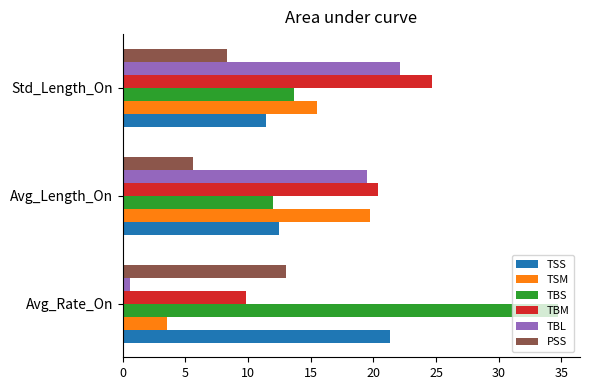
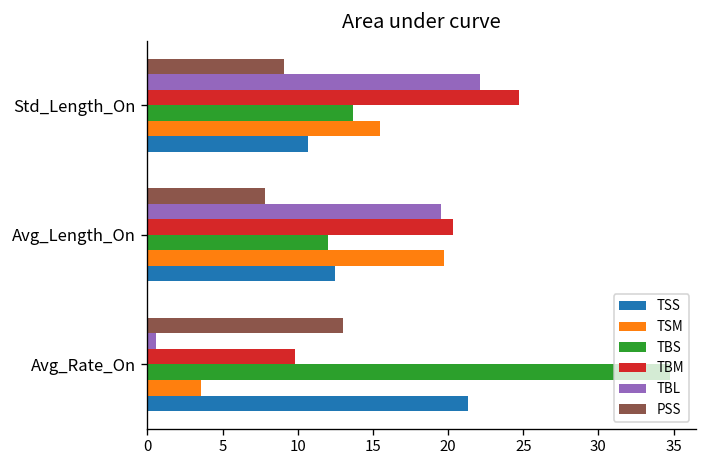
  {
    "TSS": {
-     "Std_Length_On": 11.4,
+     "Std_Length_On": 10.7,
      "Avg_Length_On": 12.5,
      "Avg_Rate_On": 21.3
    },
    "TSM": {
      "Std_Length_On": 15.5,
      "Avg_Length_On": 19.8,
      "Avg_Rate_On": 3.6
    },
    "TBS": {
      "Std_Length_On": 13.7,
      "Avg_Length_On": 12.0
    },
    "TBM": {
      "Std_Length_On": 24.7,
      "Avg_Length_On": 20.3,
      "Avg_Rate_On": 9.8
    },
    "TBL": {
      "Std_Length_On": 22.1,
      "Avg_Length_On": 19.5,
      "Avg_Rate_On": 0.6
    },
    "PSS": {
-     "Std_Length_On": 8.3,
-     "Avg_Length_On": 5.6,
+     "Std_Length_On": 9.1,
+     "Avg_Length_On": 7.8,
      "Avg_Rate_On": 13.0
    }
  }
